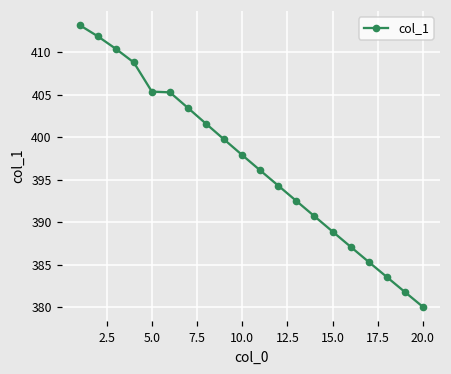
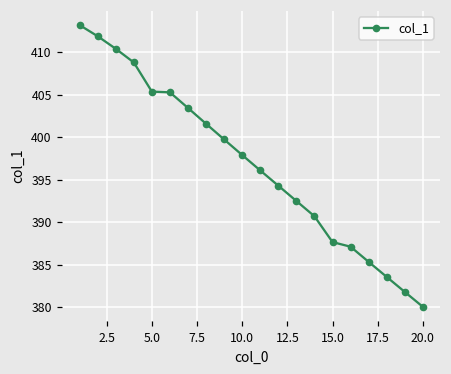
  {
    "5.0": 405,
    "10.0": 398,
-   "15.0": 389,
+   "15.0": 388,
    "20.0": 380
  }
